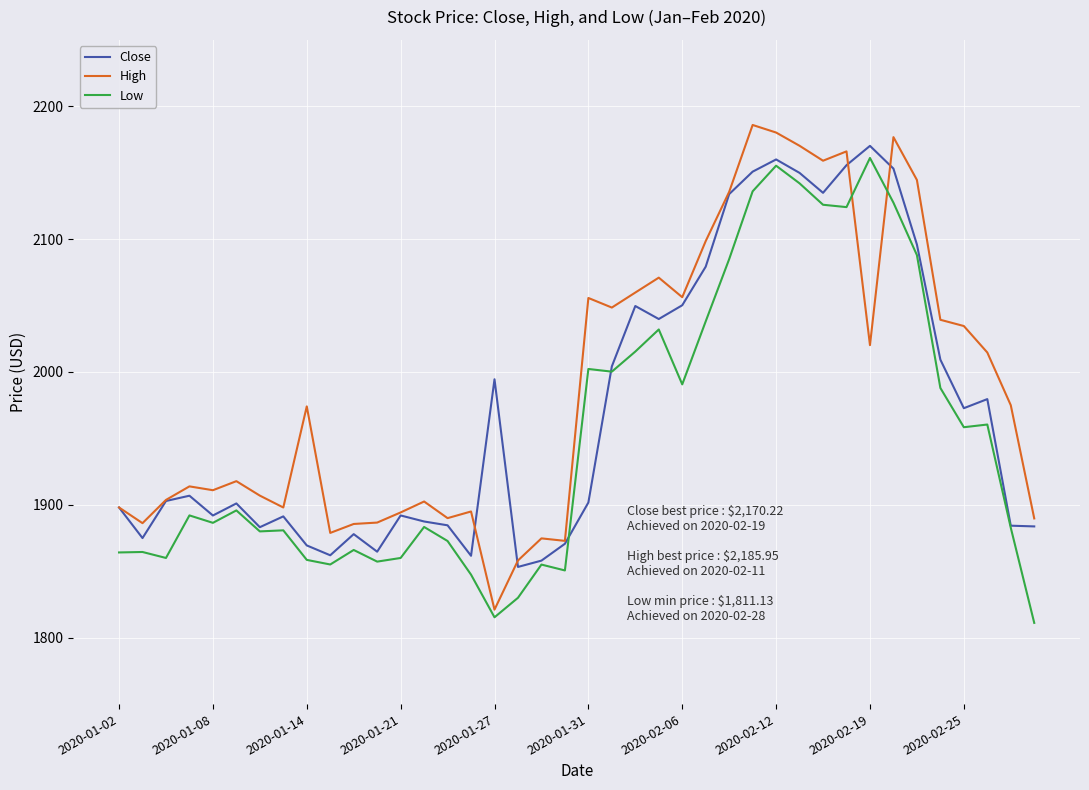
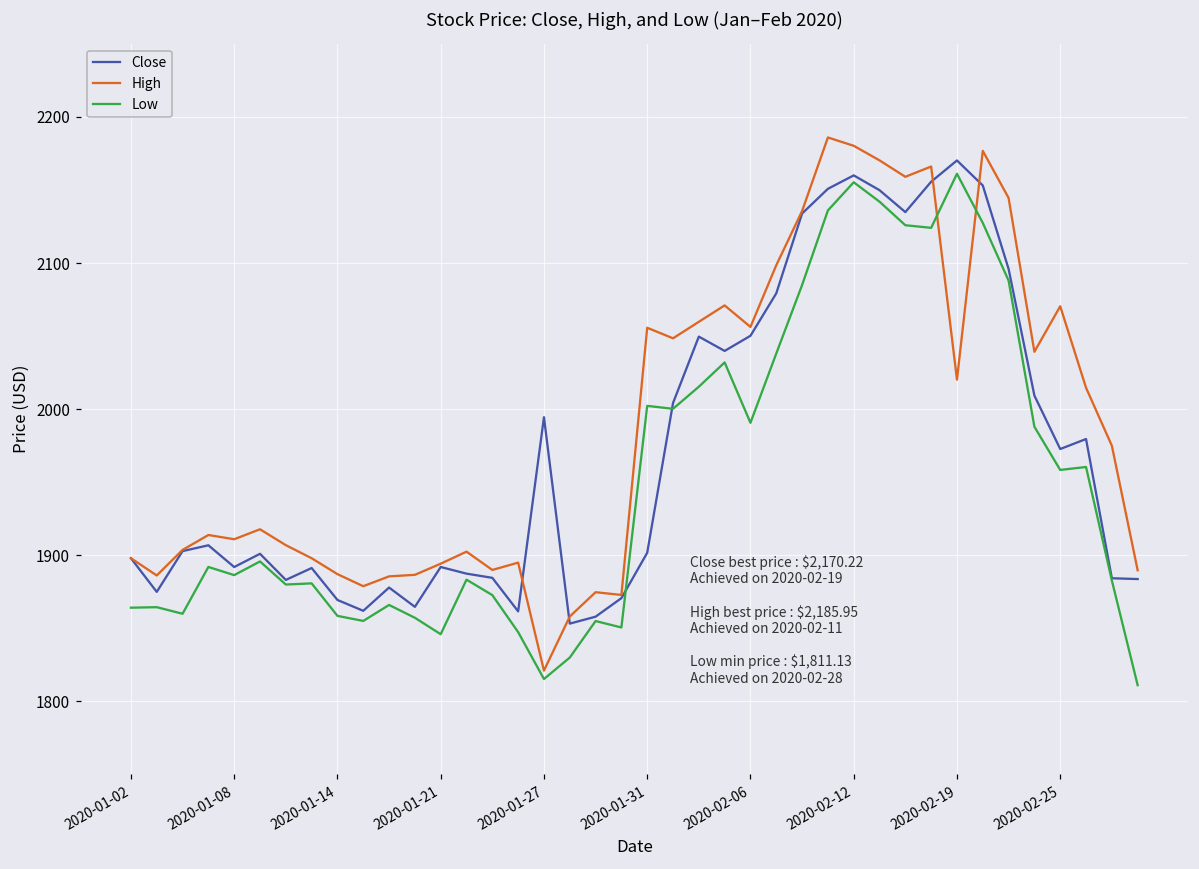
  {
    "Close": {
      "2020-01-08": 1892,
      "2020-01-14": 1869,
      "2020-01-21": 1892,
      "2020-01-27": 1995,
      "2020-01-31": 1902,
      "2020-02-06": 2050,
      "2020-02-12": 2160,
      "2020-02-19": 2170,
      "2020-02-25": 1973
    },
    "High": {
      "2020-01-08": 1911,
-     "2020-01-14": 1974,
+     "2020-01-14": 1887,
      "2020-01-21": 1894,
      "2020-01-27": 1821,
      "2020-01-31": 2056,
      "2020-02-06": 2056,
      "2020-02-12": 2180,
      "2020-02-19": 2020,
-     "2020-02-25": 2035
+     "2020-02-25": 2070
    },
    "Low": {
      "2020-01-02": 1864,
      "2020-01-08": 1886,
      "2020-01-14": 1859,
-     "2020-01-21": 1860,
+     "2020-01-21": 1846,
      "2020-01-27": 1815,
      "2020-01-31": 2002,
      "2020-02-06": 1991,
      "2020-02-12": 2155,
      "2020-02-19": 2161,
      "2020-02-25": 1958
    }
  }
